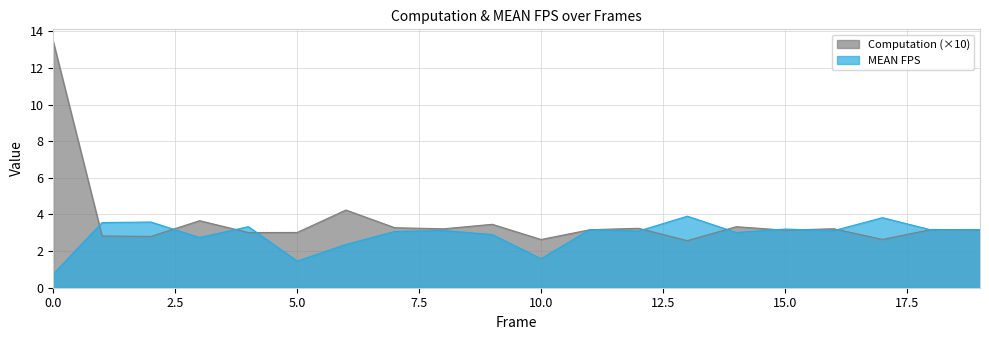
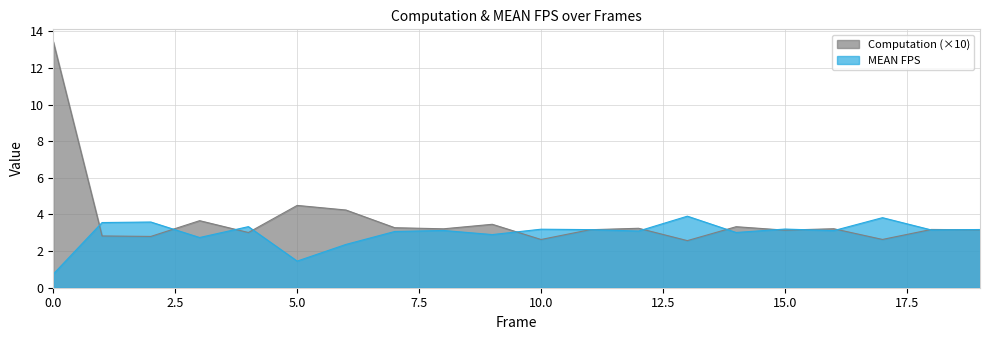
  {
    "Computation (×10)": {
      "0.0": 13.4,
-     "5.0": 3.0,
+     "5.0": 4.5,
      "10.0": 2.6
    },
    "MEAN FPS": {
      "0.0": 0.7,
      "5.0": 1.5,
-     "10.0": 1.6
+     "10.0": 3.2
    }
  }
